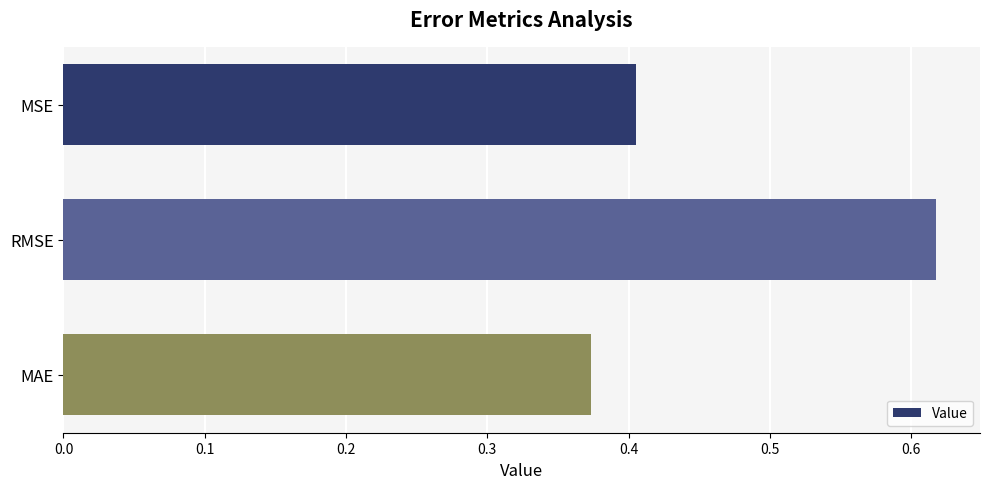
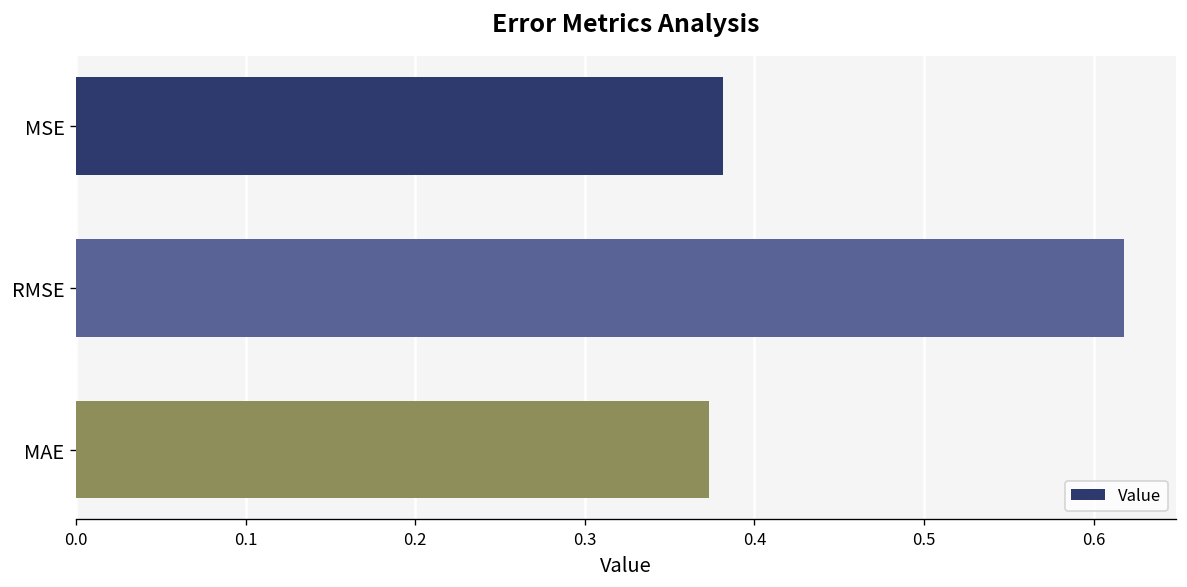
  {
-   "MSE": 0.405,
+   "MSE": 0.382,
    "RMSE": 0.618,
    "MAE": 0.373
  }
